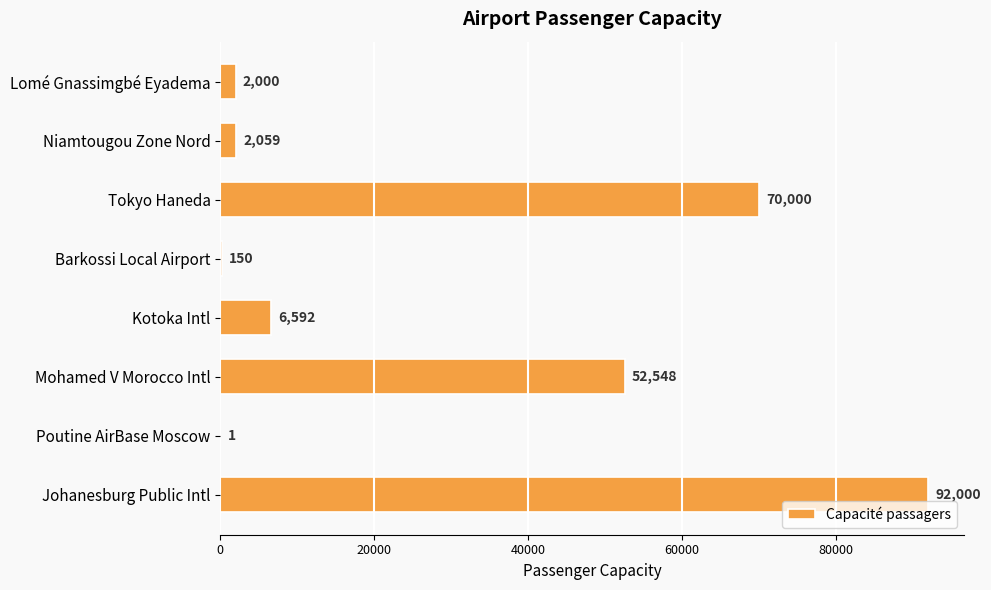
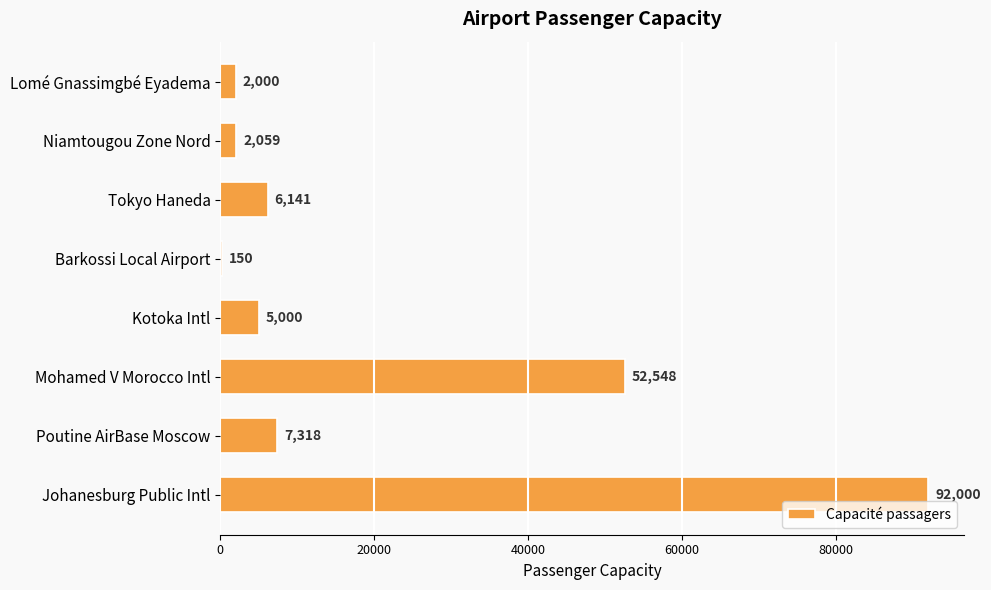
  {
    "Lomé Gnassimgbé Eyadema": "2,000",
    "Niamtougou Zone Nord": "2,059",
-   "Tokyo Haneda": "70,000",
+   "Tokyo Haneda": "6,141",
    "Barkossi Local Airport": "150",
-   "Kotoka Intl": "6,592",
+   "Kotoka Intl": "5,000",
    "Mohamed V Morocco Intl": "52,548",
-   "Poutine AirBase Moscow": "1"
+   "Poutine AirBase Moscow": "7,318"
  }
